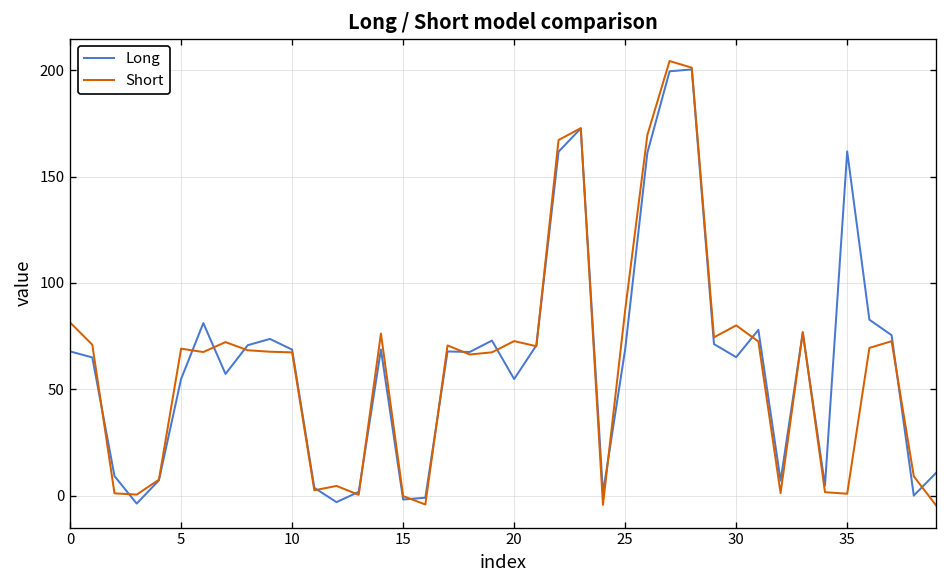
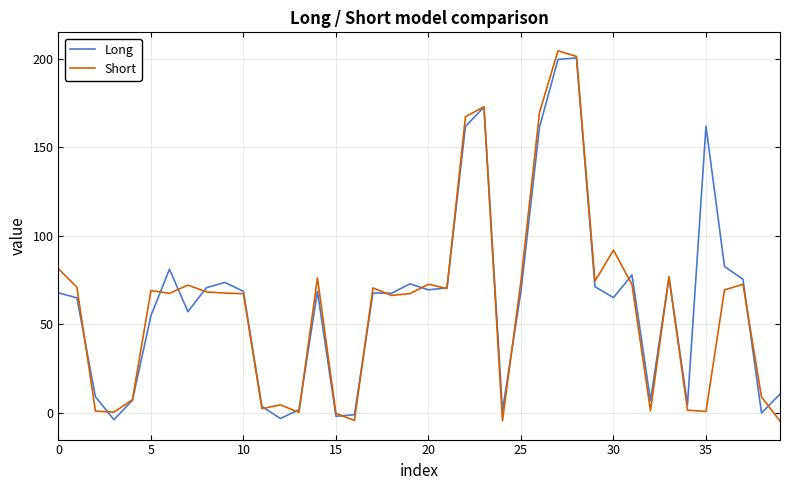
  {
    "Long": {
      "0": 68,
      "5": 55,
      "15": -2,
-     "20": 55,
+     "20": 69,
      "25": 69,
      "30": 65,
      "35": 162
    },
    "Short": {
      "0": 81,
      "5": 69,
      "15": 0,
      "20": 73,
-     "25": 87,
-     "30": 80,
+     "25": 75,
+     "30": 92,
      "35": 1
    }
  }
